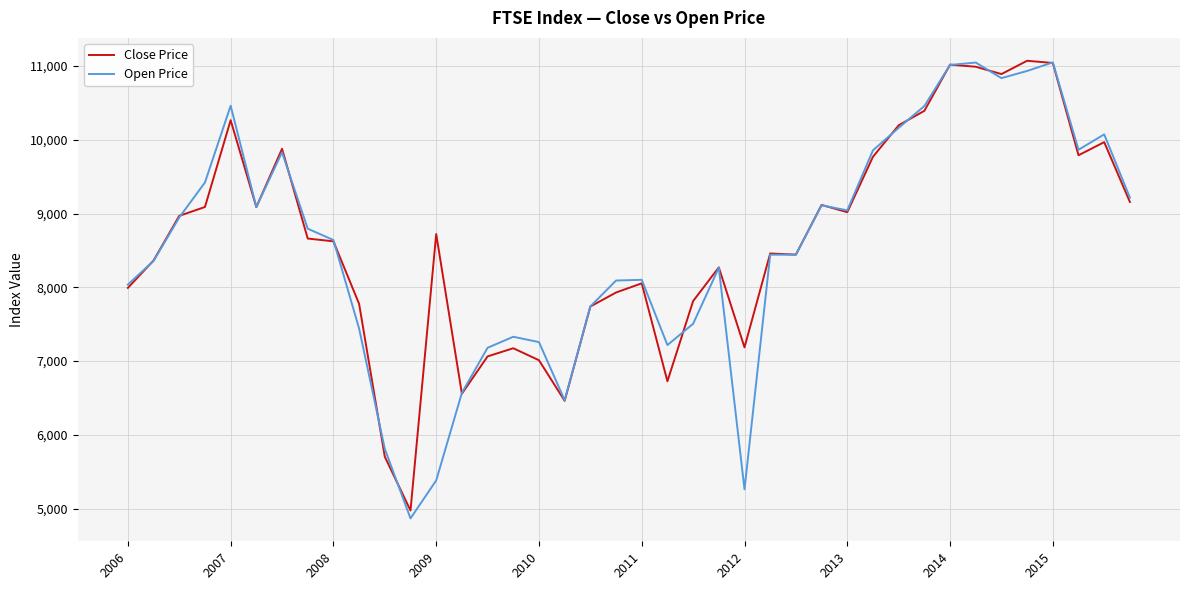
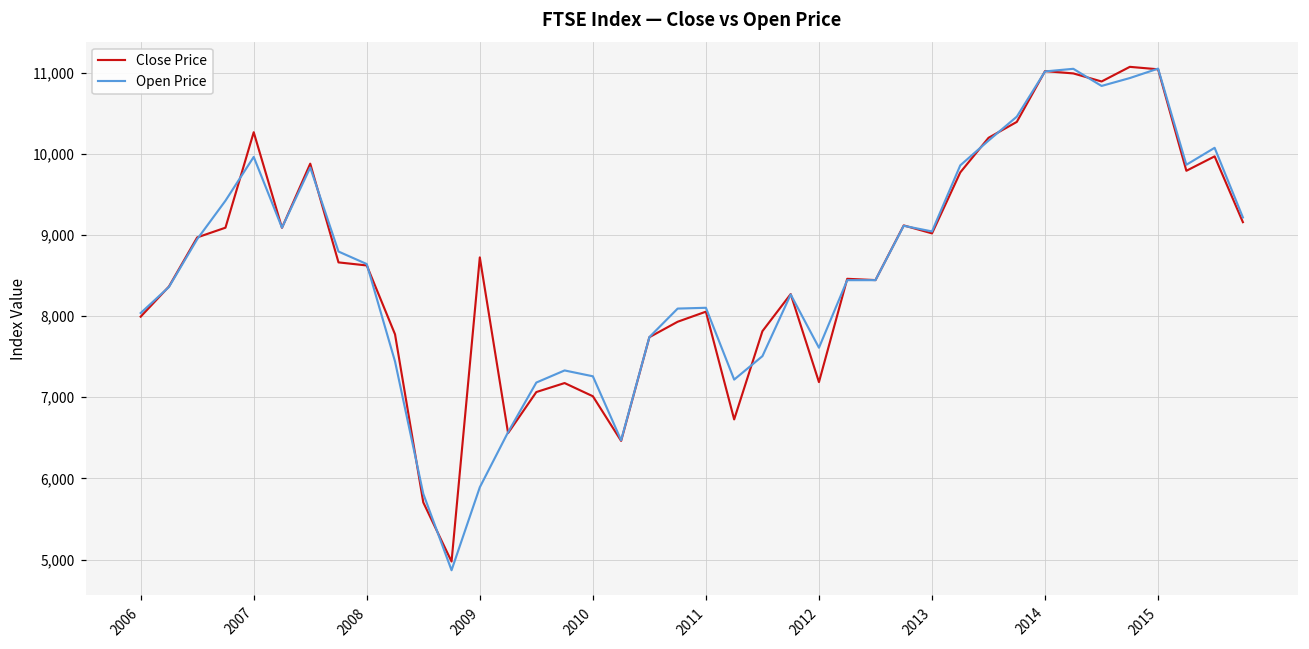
  {
    "Close Price": {
      "2006": "8,000",
      "2007": "10,300",
      "2009": "8,700",
      "2010": "7,000",
      "2011": "8,100",
      "2012": "7,200"
    },
    "Open Price": {
      "2006": "8,000",
-     "2007": "10,500",
-     "2009": "5,400",
+     "2007": "10,000",
+     "2009": "5,900",
      "2010": "7,300",
      "2011": "8,100",
-     "2012": "5,300"
+     "2012": "7,600"
    }
  }
